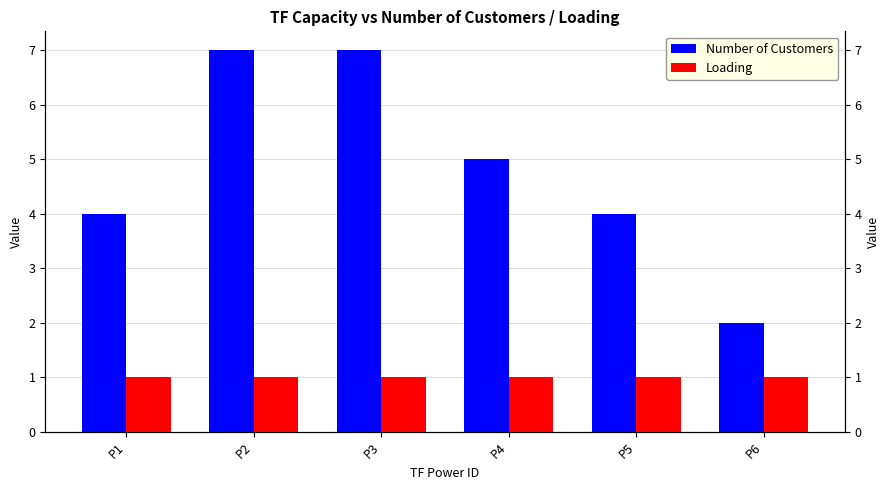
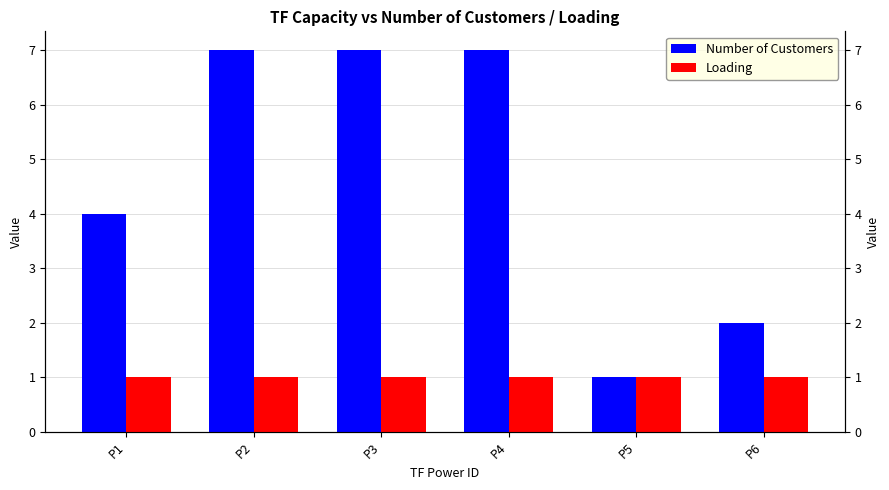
  {
    "Number of Customers": {
      "P1": 4,
      "P2": 7,
      "P3": 7,
-     "P4": 5,
-     "P5": 4,
+     "P4": 7,
+     "P5": 1,
      "P6": 2
    },
    "Loading": {
      "P1": 1,
      "P2": 1,
      "P3": 1,
      "P4": 1,
      "P5": 1,
      "P6": 1
    }
  }
